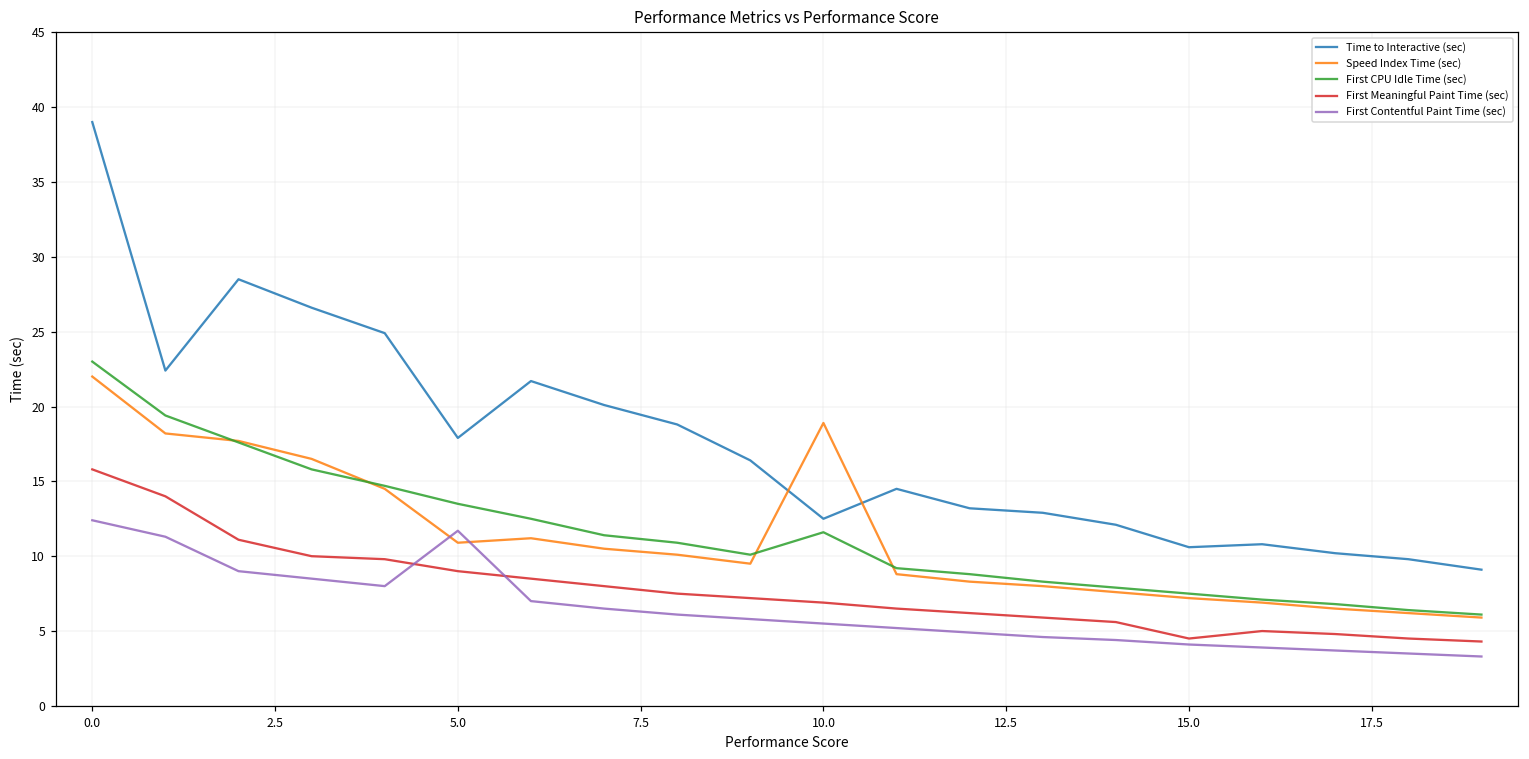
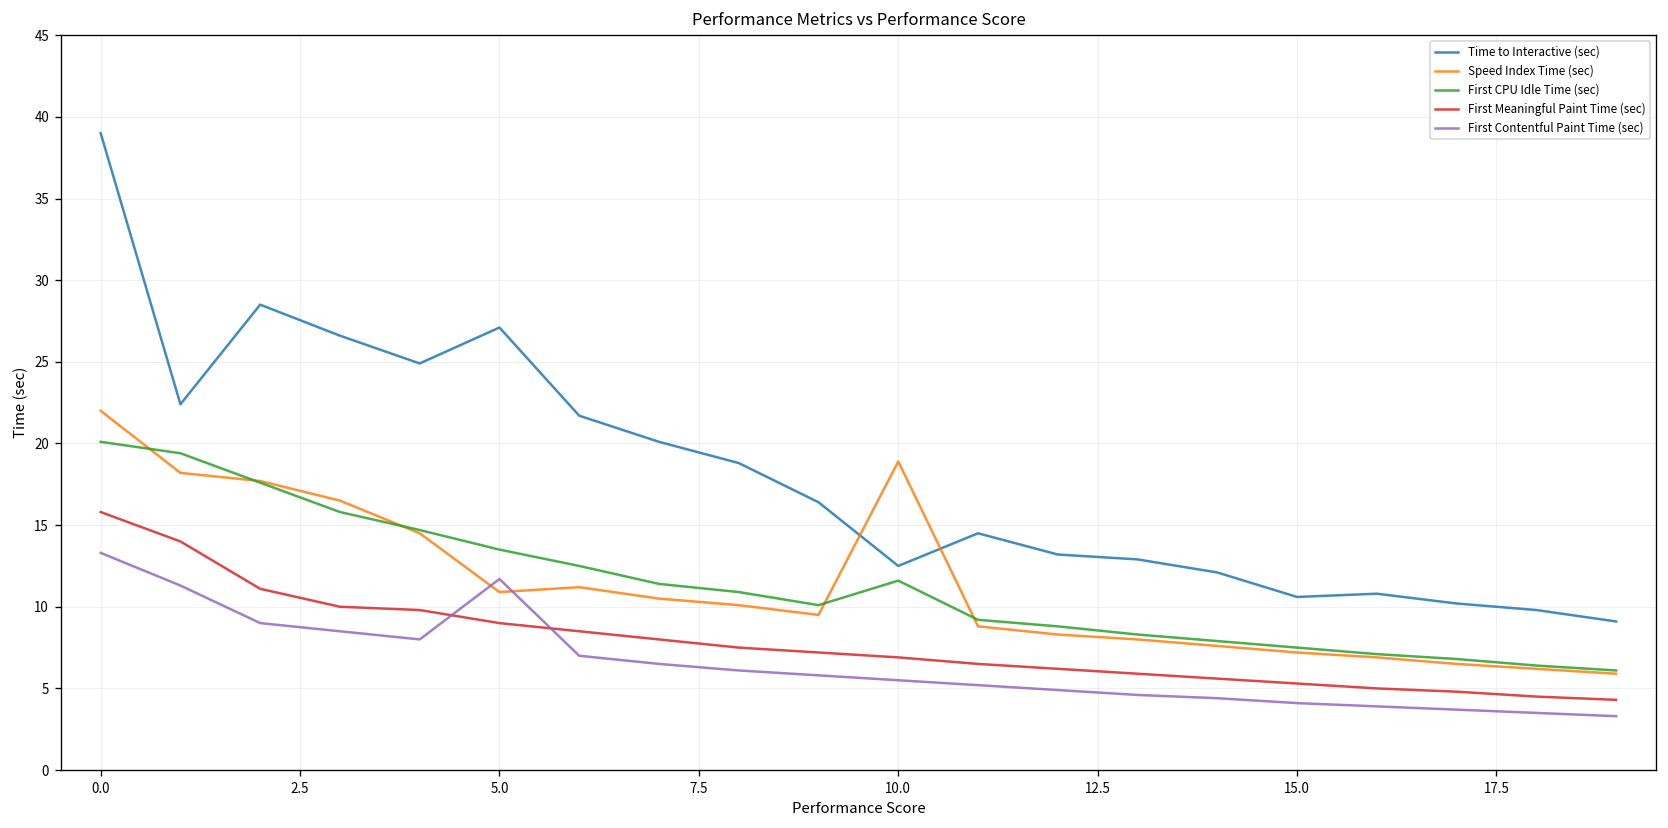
  {
    "Time to Interactive (sec)": {
      "0.0": 39.0,
-     "5.0": 17.9,
+     "5.0": 27.1,
      "10.0": 12.5,
      "15.0": 10.6
    },
    "Speed Index Time (sec)": {
      "0.0": 22.0,
      "5.0": 10.9,
      "10.0": 18.9,
      "15.0": 7.2
    },
    "First CPU Idle Time (sec)": {
-     "0.0": 23.0,
+     "0.0": 20.1,
      "5.0": 13.5,
      "10.0": 11.6,
      "15.0": 7.5
    },
    "First Meaningful Paint Time (sec)": {
      "0.0": 15.8,
      "5.0": 9.0,
      "10.0": 6.9,
-     "15.0": 4.5
+     "15.0": 5.3
    },
    "First Contentful Paint Time (sec)": {
-     "0.0": 12.4,
+     "0.0": 13.3,
      "5.0": 11.7,
      "10.0": 5.5,
      "15.0": 4.1
    }
  }
